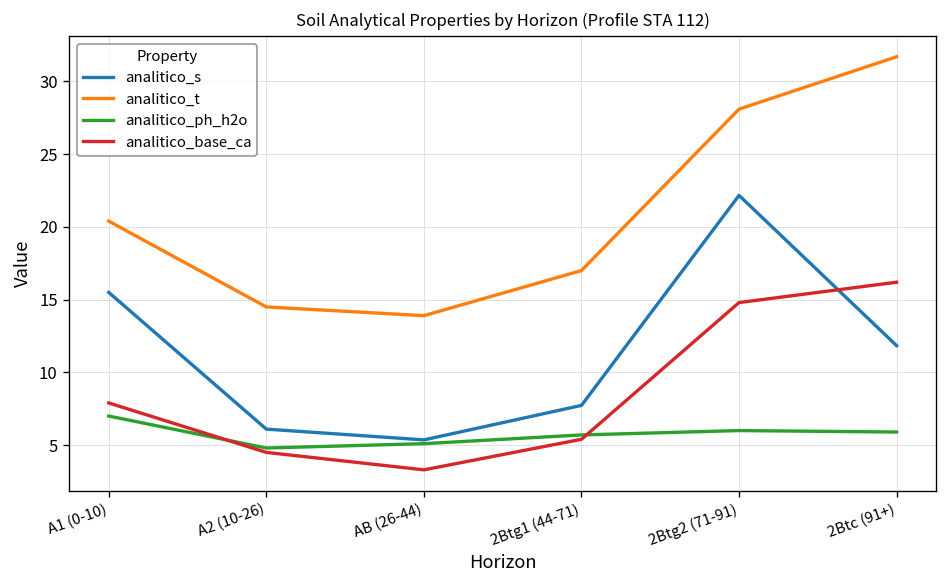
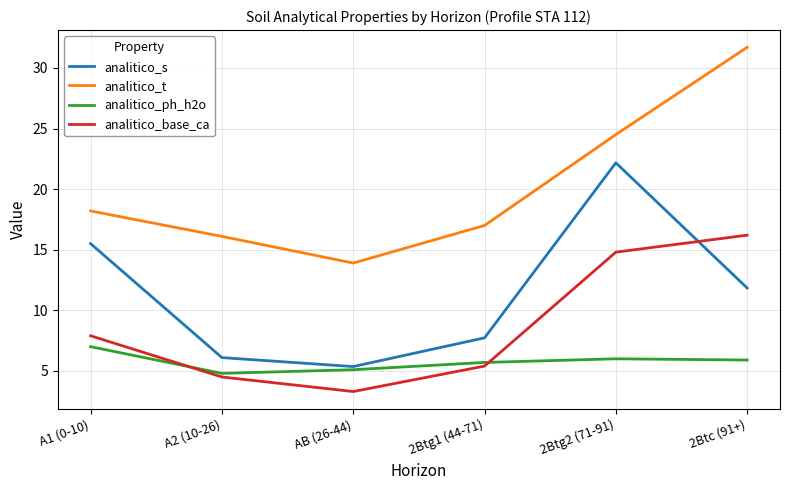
  {
    "analitico_s": {
      "A1 (0-10)": 15.5,
      "A2 (10-26)": 6.1,
      "AB (26-44)": 5.4,
      "2Btg1 (44-71)": 7.7,
      "2Btg2 (71-91)": 22.2,
      "2Btc (91+)": 11.8
    },
    "analitico_t": {
-     "A1 (0-10)": 20.4,
-     "A2 (10-26)": 14.5,
+     "A1 (0-10)": 18.2,
+     "A2 (10-26)": 16.1,
      "AB (26-44)": 13.9,
      "2Btg1 (44-71)": 17.0,
-     "2Btg2 (71-91)": 28.1,
+     "2Btg2 (71-91)": 24.5,
      "2Btc (91+)": 31.7
    },
    "analitico_ph_h2o": {
      "A1 (0-10)": 7.0,
      "A2 (10-26)": 4.8,
      "AB (26-44)": 5.1,
      "2Btg1 (44-71)": 5.7,
      "2Btg2 (71-91)": 6.0,
      "2Btc (91+)": 5.9
    },
    "analitico_base_ca": {
      "A1 (0-10)": 7.9,
      "A2 (10-26)": 4.5,
      "AB (26-44)": 3.3,
      "2Btg1 (44-71)": 5.4,
      "2Btg2 (71-91)": 14.8,
      "2Btc (91+)": 16.2
    }
  }
